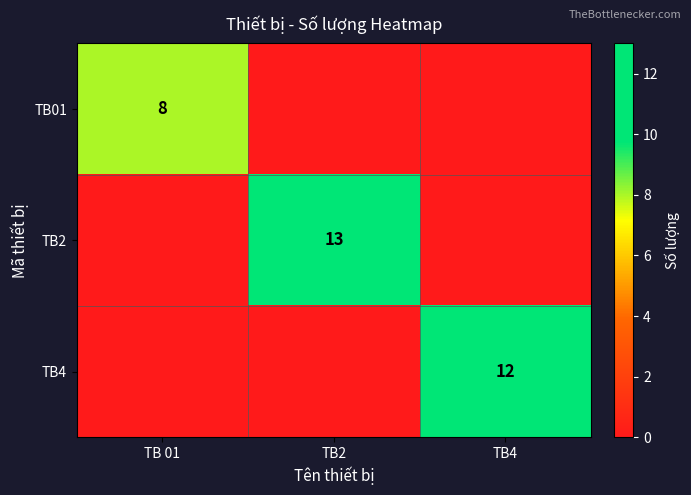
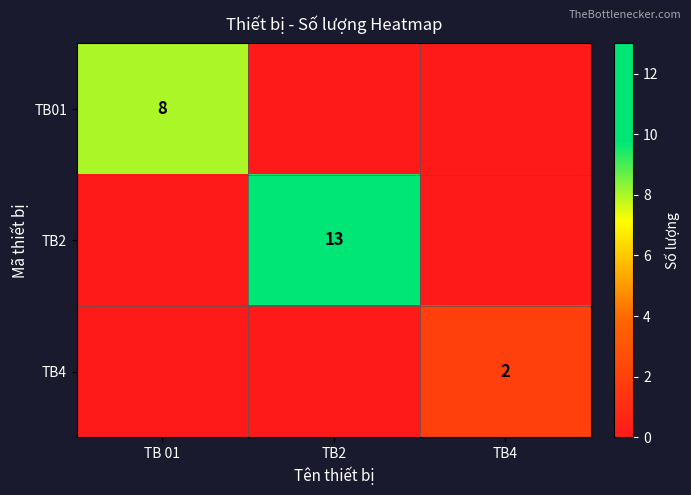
  {
    "TB01": {
      "TB 01": 8
    },
    "TB2": {
      "TB2": 13
    },
    "TB4": {
-     "TB4": 12
+     "TB4": 2
    }
  }
